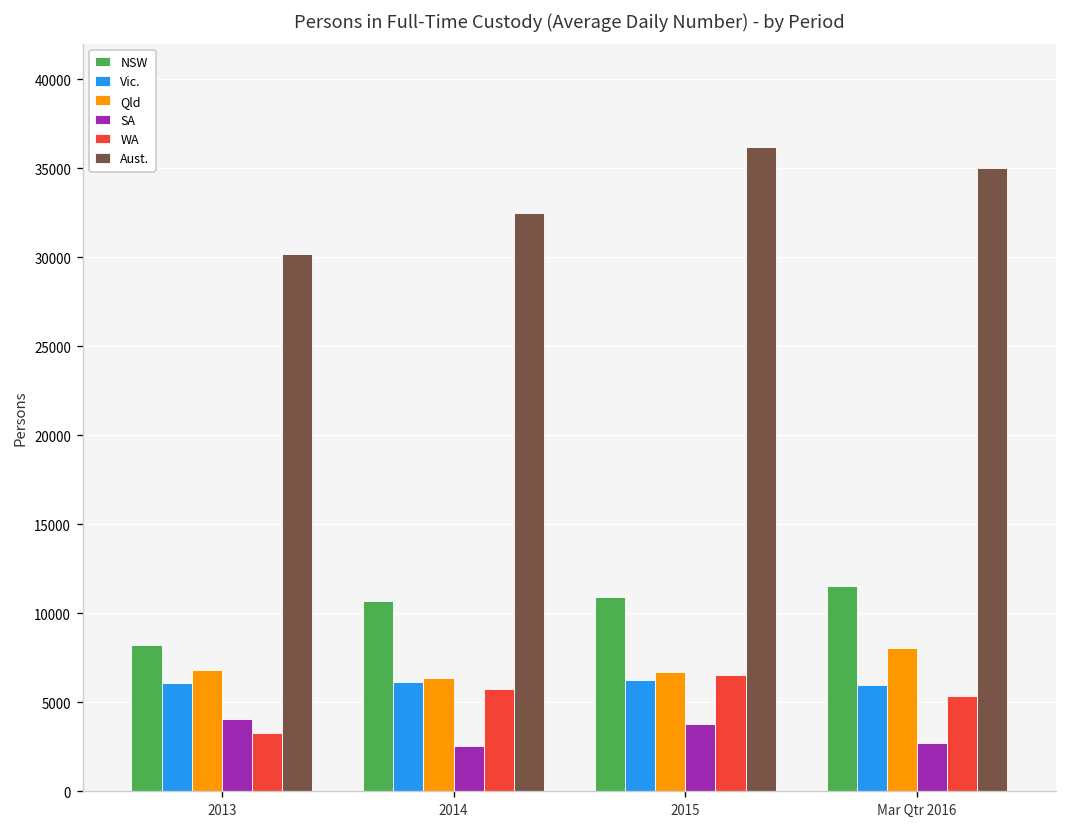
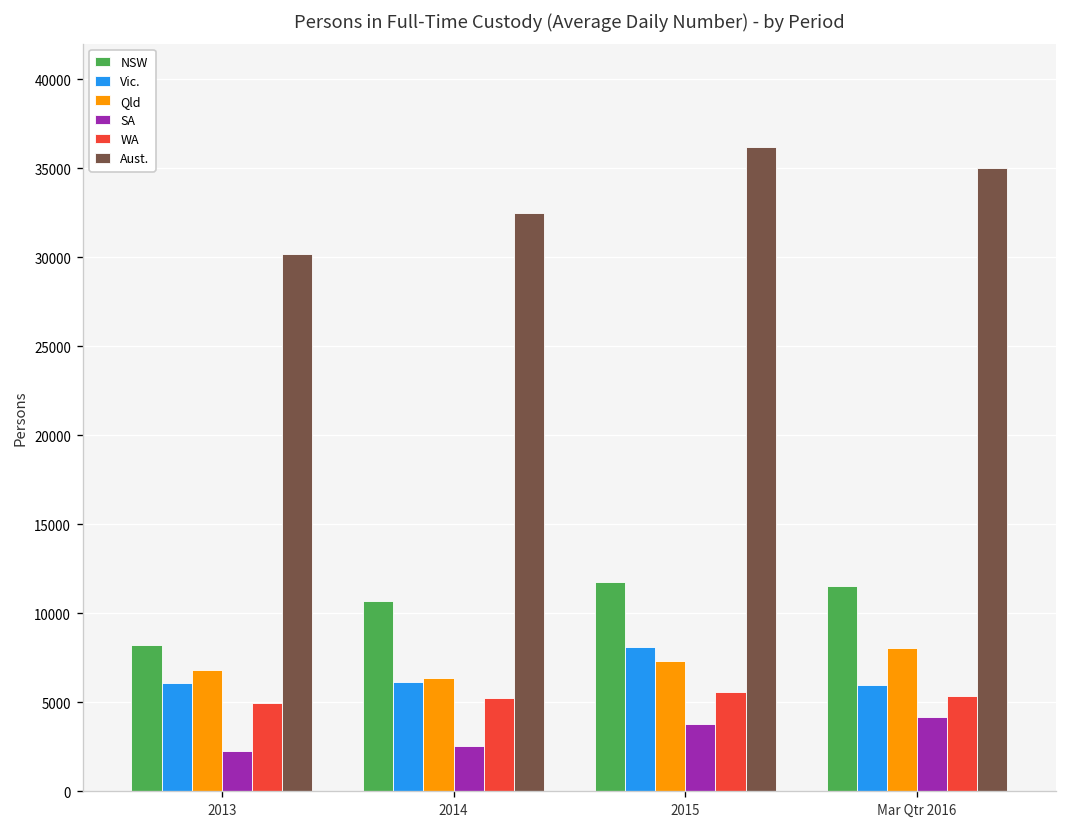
  {
    "NSW": {
      "2013": 8200,
      "2014": 10700,
-     "2015": 10900,
+     "2015": 11800,
      "Mar Qtr 2016": 11500
    },
    "Vic.": {
      "2013": 6100,
      "2014": 6200,
-     "2015": 6300,
+     "2015": 8100,
      "Mar Qtr 2016": 6000
    },
    "Qld": {
      "2013": 6800,
      "2014": 6400,
-     "2015": 6700,
+     "2015": 7300,
      "Mar Qtr 2016": 8100
    },
    "SA": {
-     "2013": 4100,
+     "2013": 2300,
      "2014": 2500,
      "2015": 3800,
-     "Mar Qtr 2016": 2700
+     "Mar Qtr 2016": 4200
    },
    "WA": {
-     "2013": 3300,
-     "2014": 5800,
-     "2015": 6500,
+     "2013": 5000,
+     "2014": 5200,
+     "2015": 5600,
      "Mar Qtr 2016": 5300
    },
    "Aust.": {
      "2013": 30200,
      "2014": 32500,
      "2015": 36200,
      "Mar Qtr 2016": 35000
    }
  }
